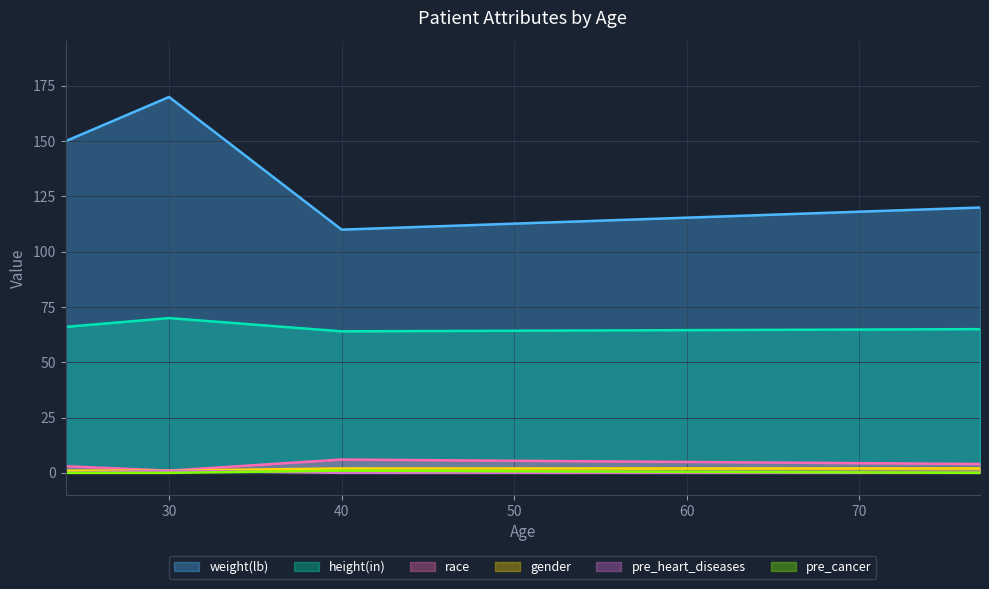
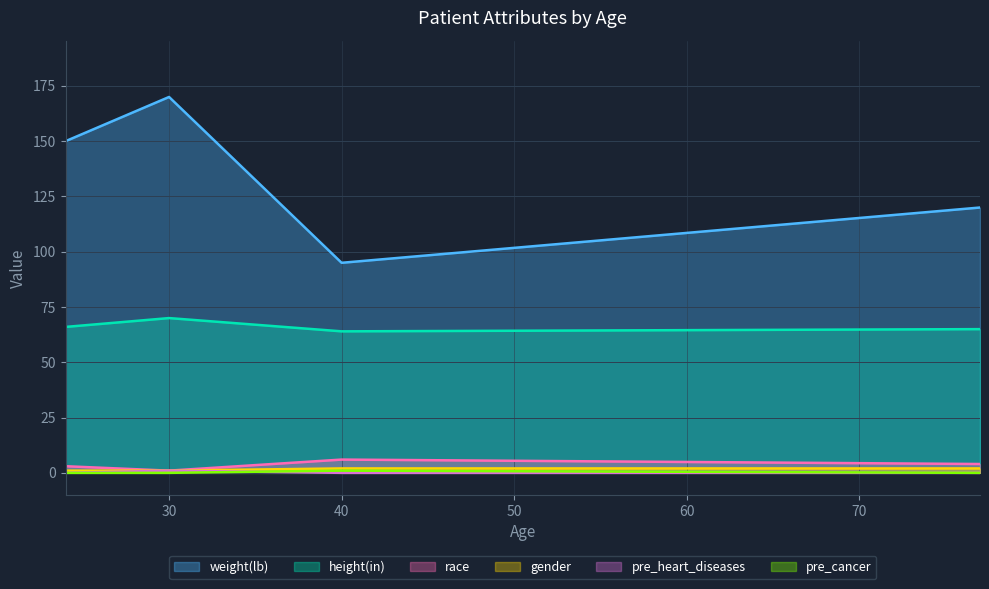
  {
    "weight(lb)": {
      "30": 170,
-     "40": 110
+     "40": 95
    },
    "height(in)": {
      "30": 70,
      "40": 64
    }
  }
